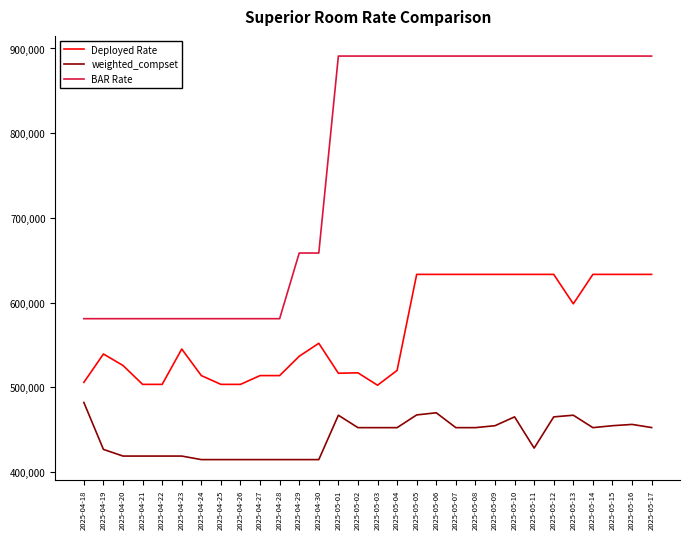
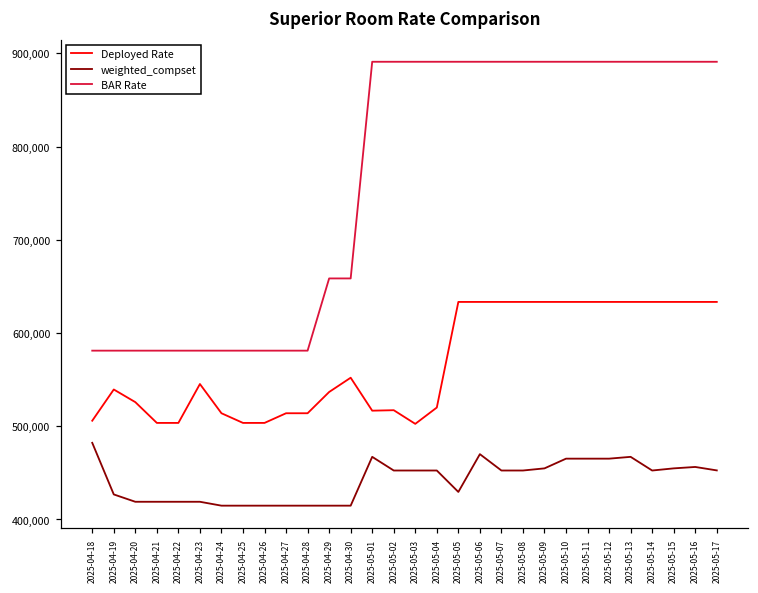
  {
    "Deployed Rate": {
      "2025-04-18": "510,000",
      "2025-04-19": "540,000",
      "2025-04-20": "530,000",
      "2025-04-21": "500,000",
      "2025-04-22": "500,000",
      "2025-04-23": "550,000",
      "2025-04-24": "510,000",
      "2025-04-25": "500,000",
      "2025-04-26": "500,000",
      "2025-04-27": "510,000",
      "2025-04-28": "510,000",
      "2025-04-29": "540,000",
      "2025-04-30": "550,000",
      "2025-05-01": "520,000",
      "2025-05-02": "520,000",
      "2025-05-03": "500,000",
      "2025-05-04": "520,000",
      "2025-05-05": "630,000",
      "2025-05-06": "630,000",
      "2025-05-07": "630,000",
      "2025-05-08": "630,000",
      "2025-05-09": "630,000",
      "2025-05-10": "630,000",
      "2025-05-11": "630,000",
      "2025-05-12": "630,000",
-     "2025-05-13": "600,000",
+     "2025-05-13": "630,000",
      "2025-05-14": "630,000",
      "2025-05-15": "630,000",
      "2025-05-16": "630,000",
      "2025-05-17": "630,000"
    },
    "weighted_compset": {
      "2025-04-18": "480,000",
      "2025-04-19": "430,000",
      "2025-04-20": "420,000",
      "2025-04-21": "420,000",
      "2025-04-22": "420,000",
      "2025-04-23": "420,000",
      "2025-04-24": "410,000",
      "2025-04-25": "410,000",
      "2025-04-26": "410,000",
      "2025-04-27": "410,000",
      "2025-04-28": "410,000",
      "2025-04-29": "410,000",
      "2025-04-30": "410,000",
      "2025-05-01": "470,000",
      "2025-05-02": "450,000",
      "2025-05-03": "450,000",
      "2025-05-04": "450,000",
-     "2025-05-05": "470,000",
+     "2025-05-05": "430,000",
      "2025-05-06": "470,000",
      "2025-05-07": "450,000",
      "2025-05-08": "450,000",
      "2025-05-09": "450,000",
      "2025-05-10": "470,000",
-     "2025-05-11": "430,000",
+     "2025-05-11": "470,000",
      "2025-05-12": "470,000",
      "2025-05-13": "470,000",
      "2025-05-14": "450,000",
      "2025-05-15": "450,000",
      "2025-05-16": "460,000",
      "2025-05-17": "450,000"
    },
    "BAR Rate": {
      "2025-04-18": "580,000",
      "2025-04-19": "580,000",
      "2025-04-20": "580,000",
      "2025-04-21": "580,000",
      "2025-04-22": "580,000",
      "2025-04-23": "580,000",
      "2025-04-24": "580,000",
      "2025-04-25": "580,000",
      "2025-04-26": "580,000",
      "2025-04-27": "580,000",
      "2025-04-28": "580,000",
      "2025-04-29": "660,000",
      "2025-04-30": "660,000",
      "2025-05-01": "890,000",
      "2025-05-02": "890,000",
      "2025-05-03": "890,000",
      "2025-05-04": "890,000",
      "2025-05-05": "890,000",
      "2025-05-06": "890,000",
      "2025-05-07": "890,000",
      "2025-05-08": "890,000",
      "2025-05-09": "890,000",
      "2025-05-10": "890,000",
      "2025-05-11": "890,000",
      "2025-05-12": "890,000",
      "2025-05-13": "890,000",
      "2025-05-14": "890,000",
      "2025-05-15": "890,000",
      "2025-05-16": "890,000",
      "2025-05-17": "890,000"
    }
  }
